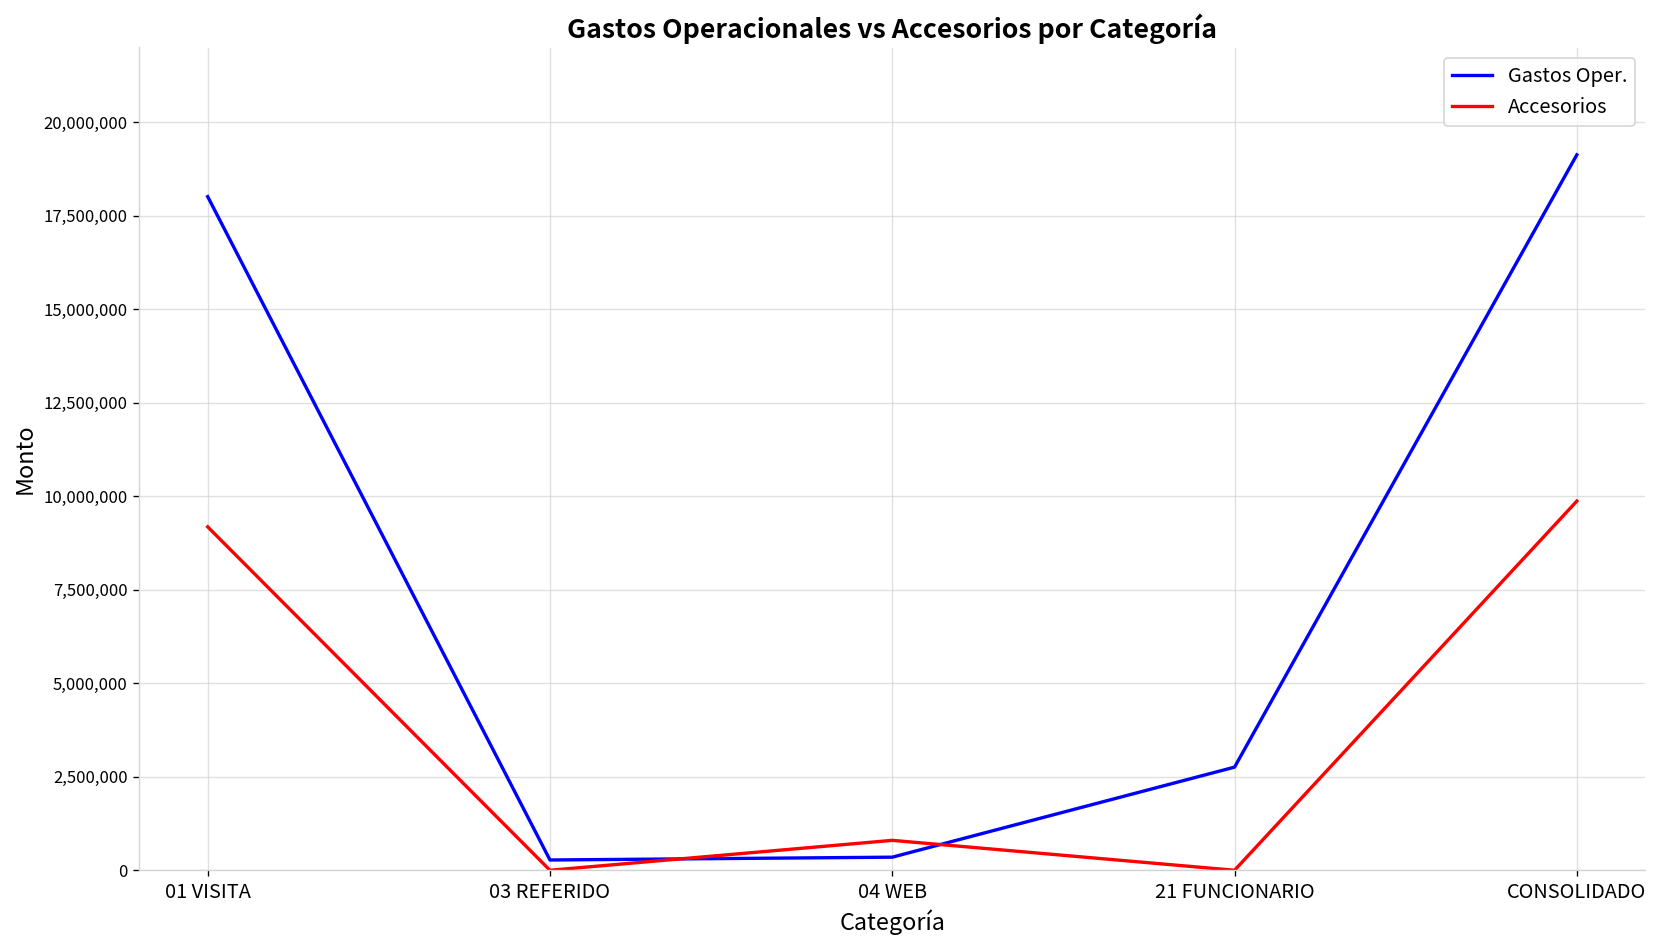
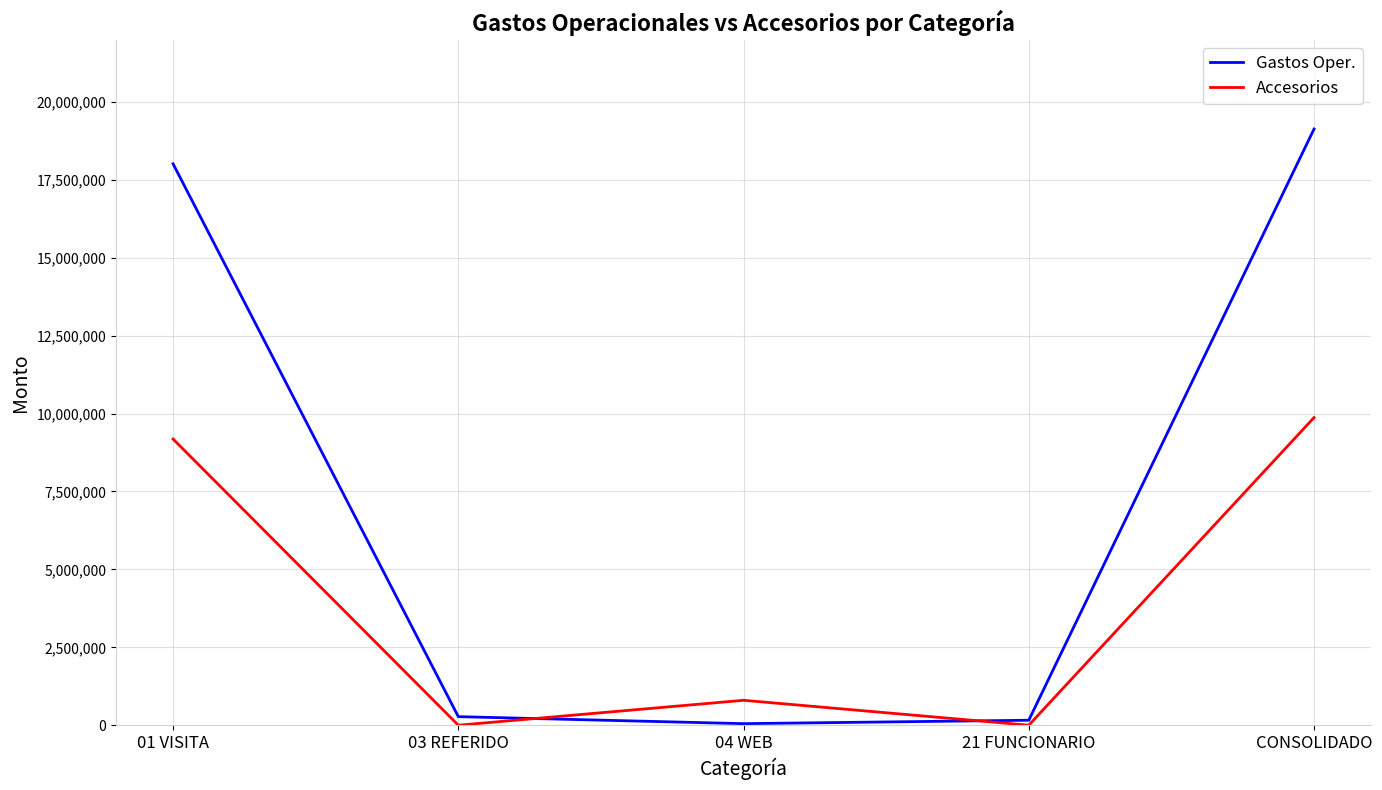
  {
    "Gastos Oper.": {
      "01 VISITA": "18,000,000",
      "03 REFERIDO": "300,000",
-     "04 WEB": "400,000",
-     "21 FUNCIONARIO": "2,800,000",
+     "04 WEB": "100,000",
+     "21 FUNCIONARIO": "200,000",
      "CONSOLIDADO": "19,100,000"
    },
    "Accesorios": {
      "01 VISITA": "9,200,000",
      "03 REFERIDO": "0",
      "04 WEB": "800,000",
      "21 FUNCIONARIO": "0",
      "CONSOLIDADO": "9,900,000"
    }
  }
